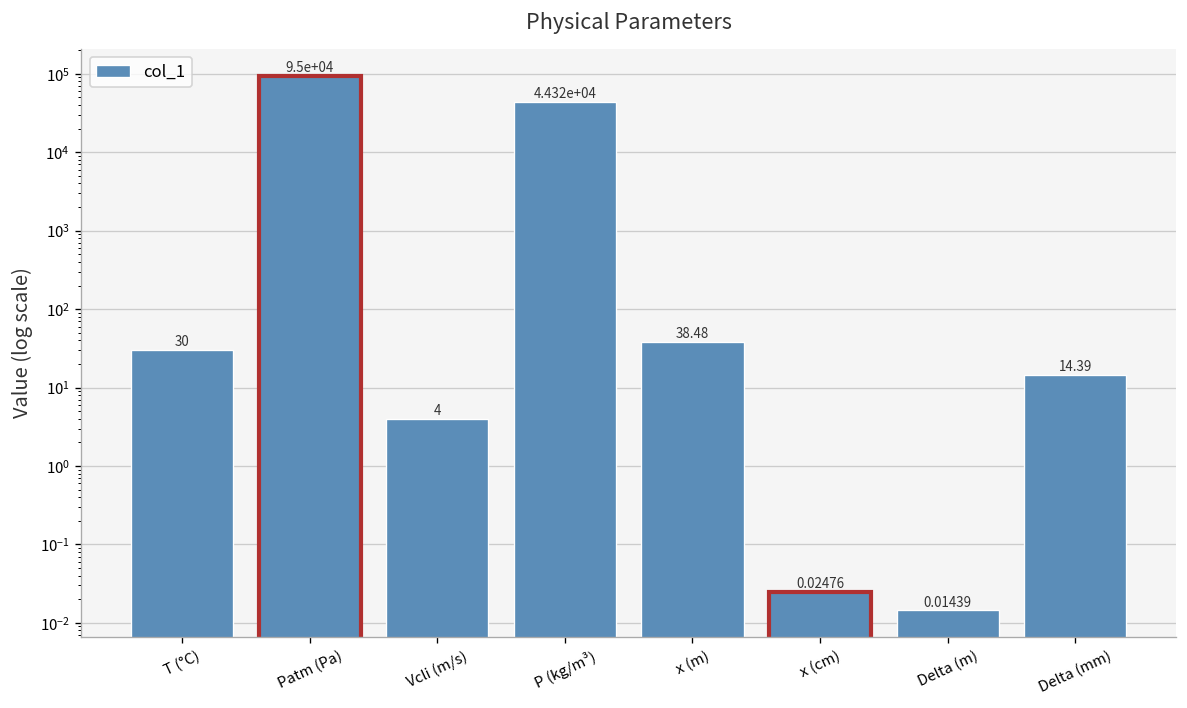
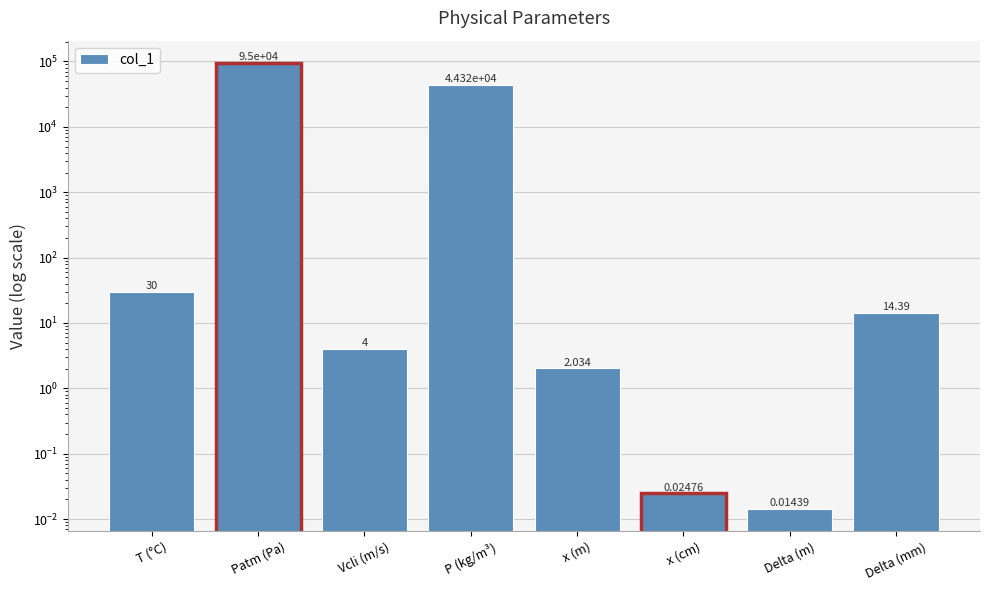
  {
    "T (°C)": "30",
    "Patm (Pa)": "9.5e+04",
    "Vcli (m/s)": "4",
    "P (kg/m³)": "4.432e+04",
-   "x (m)": "38.48",
+   "x (m)": "2.034",
    "x (cm)": "0.02476",
    "Delta (m)": "0.01439",
    "Delta (mm)": "14.39"
  }
